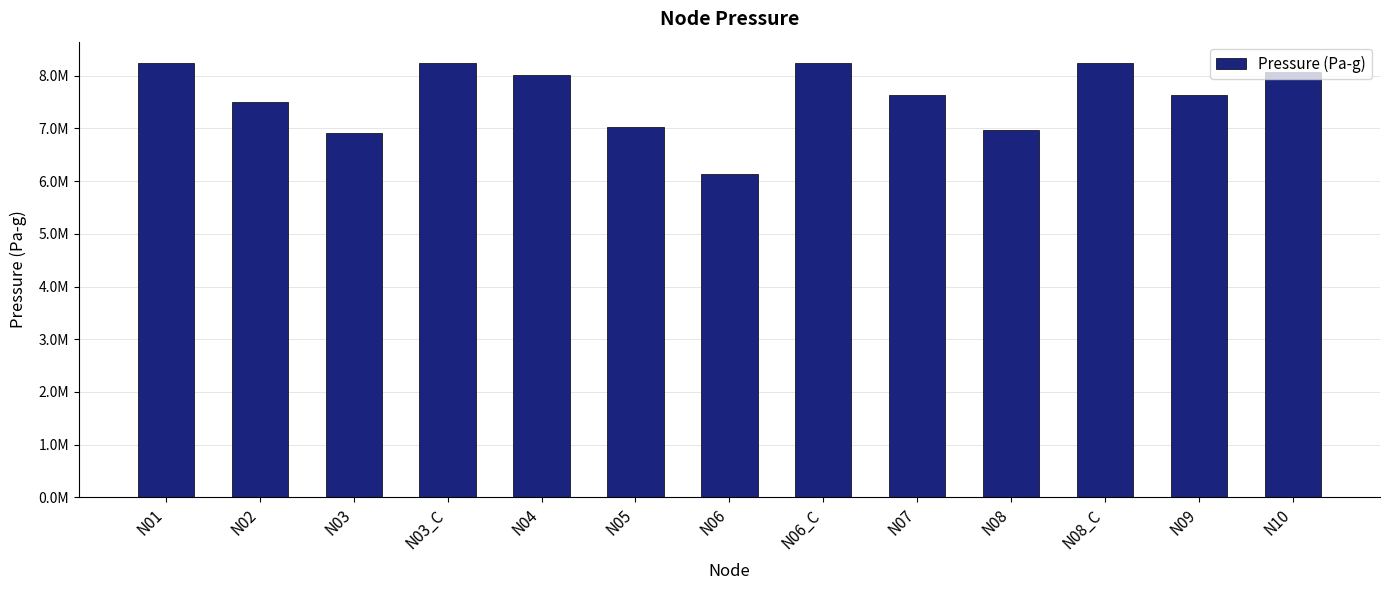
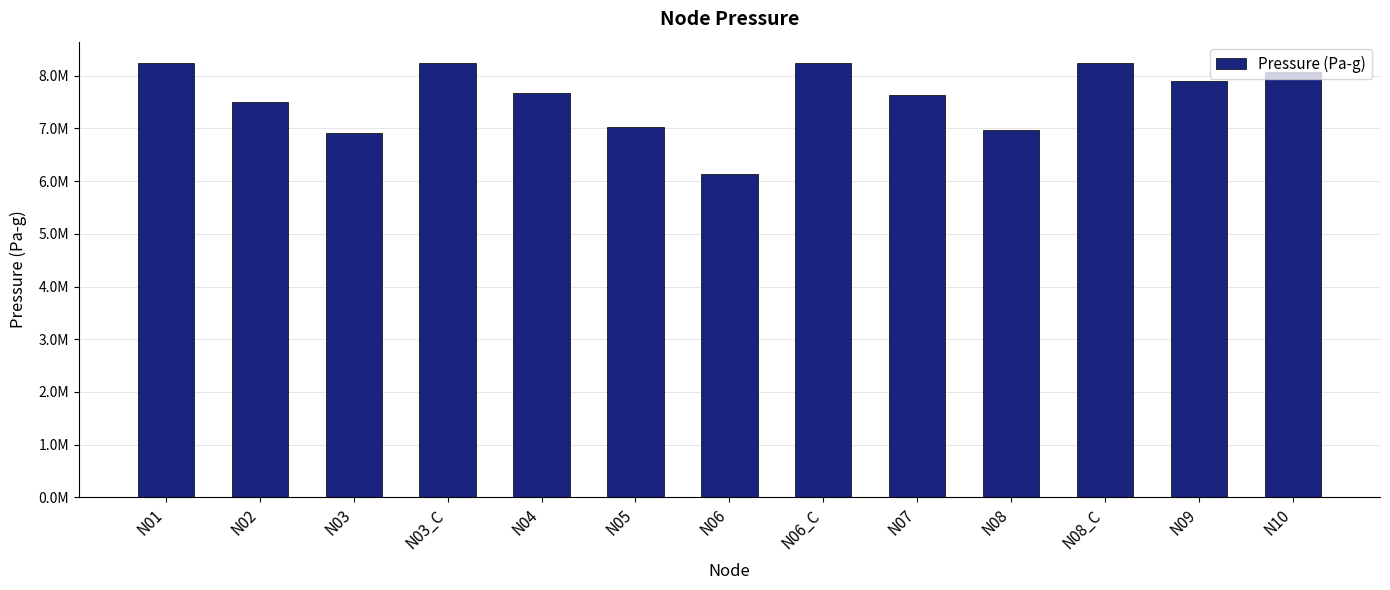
  {
    "N01": 8200000,
    "N02": 7500000,
    "N03": 6900000,
    "N03_C": 8200000,
-   "N04": 8000000,
+   "N04": 7700000,
    "N05": 7000000,
    "N06": 6100000,
    "N06_C": 8200000,
    "N07": 7600000,
    "N08": 7000000,
    "N08_C": 8200000,
-   "N09": 7600000
+   "N09": 7900000
  }
